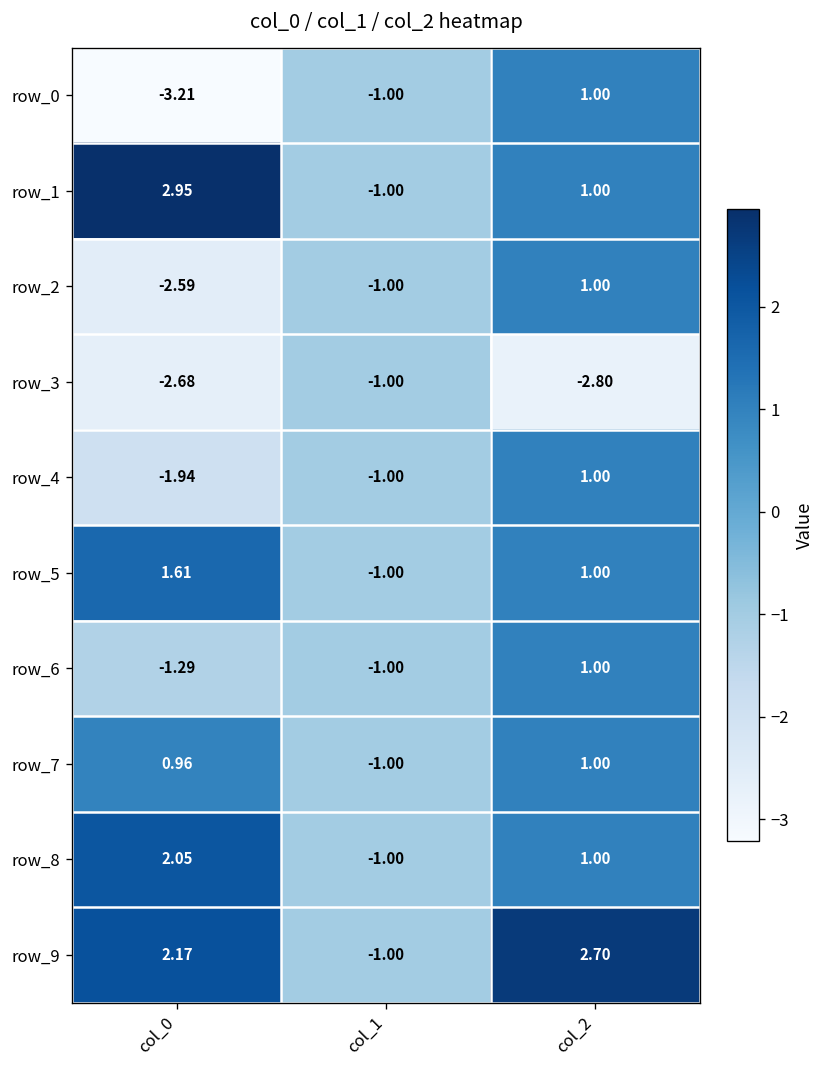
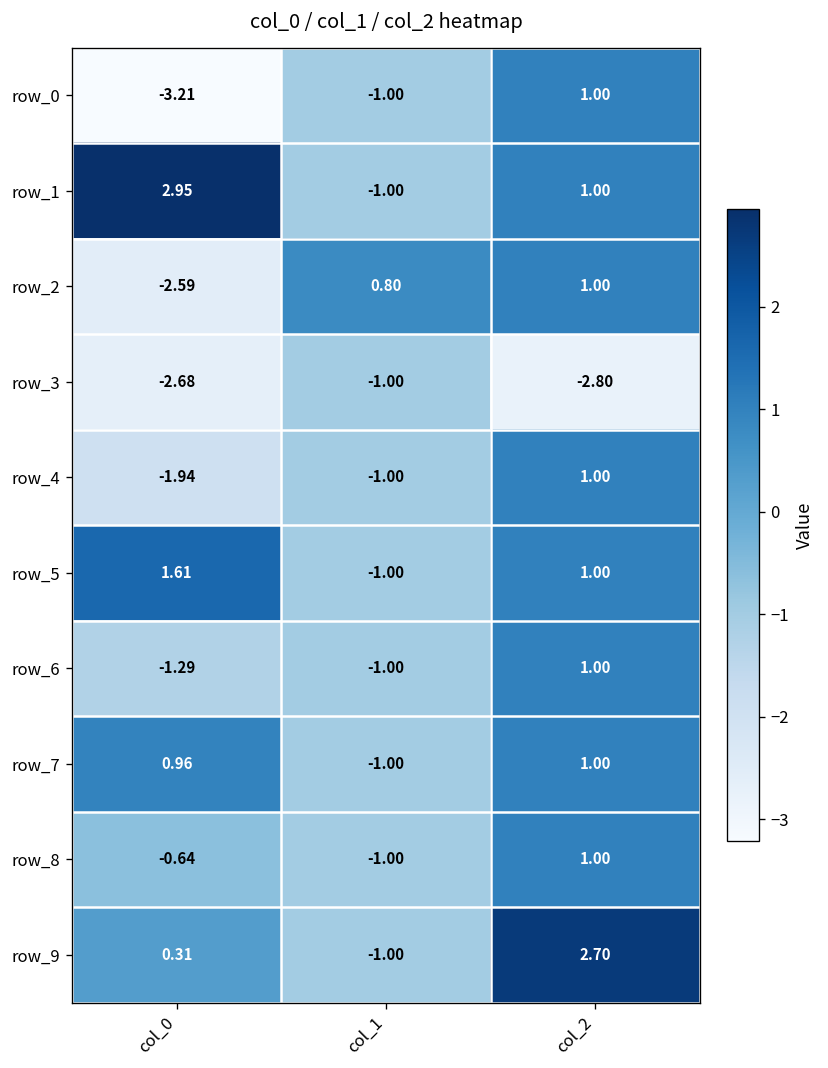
  {
    "row_0": {
      "col_0": -3.21,
      "col_1": -1.00,
      "col_2": 1.00
    },
    "row_1": {
      "col_0": 2.95,
      "col_1": -1.00,
      "col_2": 1.00
    },
    "row_2": {
      "col_0": -2.59,
-     "col_1": -1.00,
+     "col_1": 0.80,
      "col_2": 1.00
    },
    "row_3": {
      "col_0": -2.68,
      "col_1": -1.00,
      "col_2": -2.80
    },
    "row_4": {
      "col_0": -1.94,
      "col_1": -1.00,
      "col_2": 1.00
    },
    "row_5": {
      "col_0": 1.61,
      "col_1": -1.00,
      "col_2": 1.00
    },
    "row_6": {
      "col_0": -1.29,
      "col_1": -1.00,
      "col_2": 1.00
    },
    "row_7": {
      "col_0": 0.96,
      "col_1": -1.00,
      "col_2": 1.00
    },
    "row_8": {
-     "col_0": 2.05,
+     "col_0": -0.64,
      "col_1": -1.00,
      "col_2": 1.00
    },
    "row_9": {
-     "col_0": 2.17,
+     "col_0": 0.31,
      "col_1": -1.00,
      "col_2": 2.70
    }
  }
